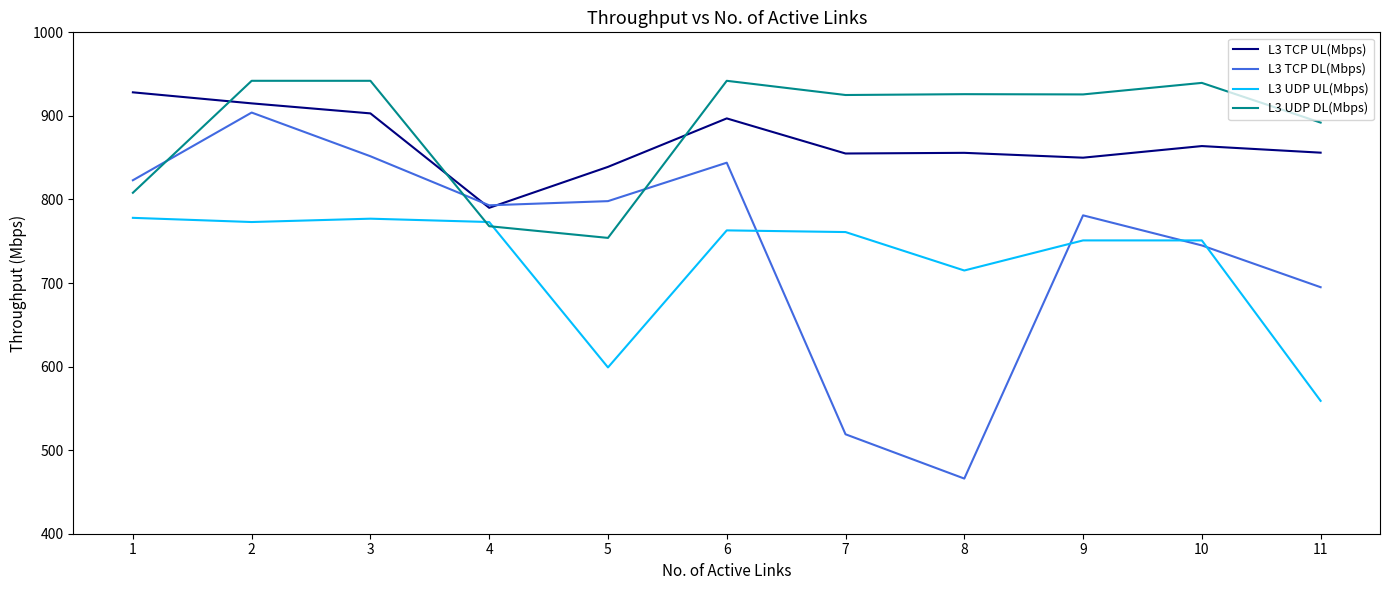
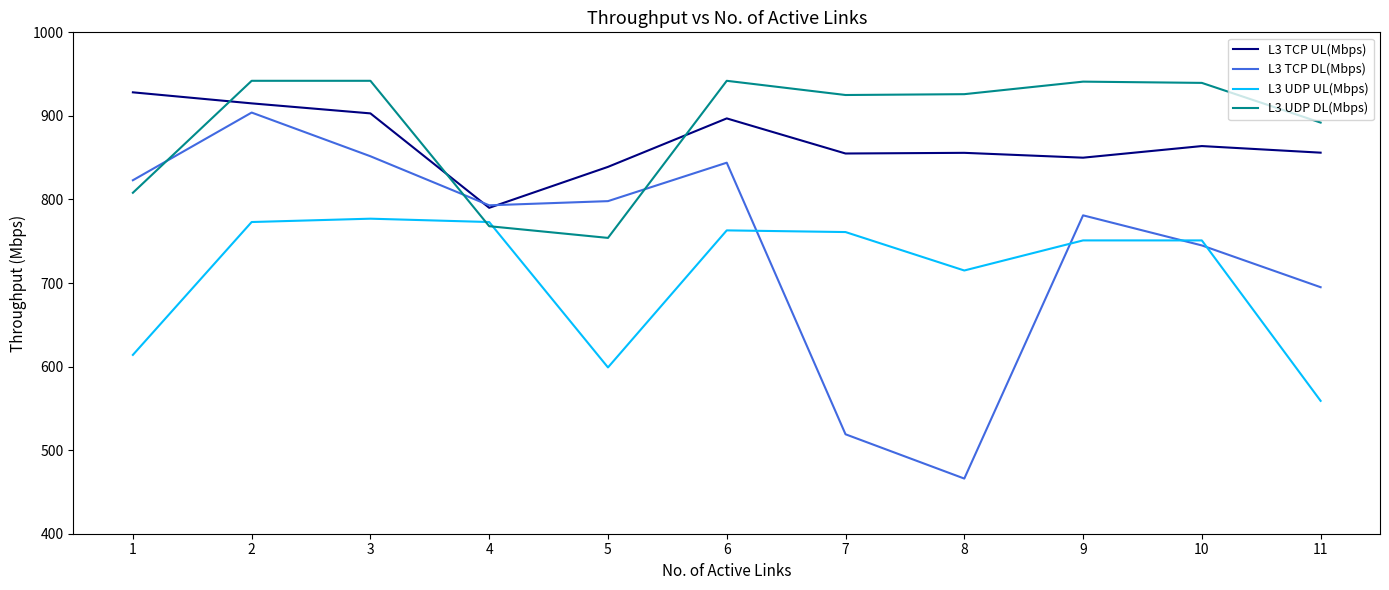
  {
    "L3 TCP UL(Mbps)": {
      "1": 930,
      "2": 920,
      "3": 900,
      "5": 840,
      "6": 900,
      "7": 860,
      "8": 860,
      "9": 850,
      "10": 860,
      "11": 860
    },
    "L3 TCP DL(Mbps)": {
      "1": 820,
      "2": 900,
      "3": 850,
      "5": 800,
      "6": 840,
      "7": 520,
      "8": 470,
      "9": 780,
      "10": 750,
      "11": 700
    },
    "L3 UDP UL(Mbps)": {
-     "1": 780,
+     "1": 610,
      "2": 770,
      "3": 780,
      "4": 770,
      "5": 600,
      "6": 760,
      "7": 760,
      "8": 720,
      "9": 750,
      "10": 750,
      "11": 560
    },
    "L3 UDP DL(Mbps)": {
      "1": 810,
      "2": 940,
      "3": 940,
      "4": 770,
      "5": 750,
      "6": 940,
      "7": 930,
      "8": 930,
-     "9": 930,
+     "9": 940,
      "10": 940,
      "11": 890
    }
  }
